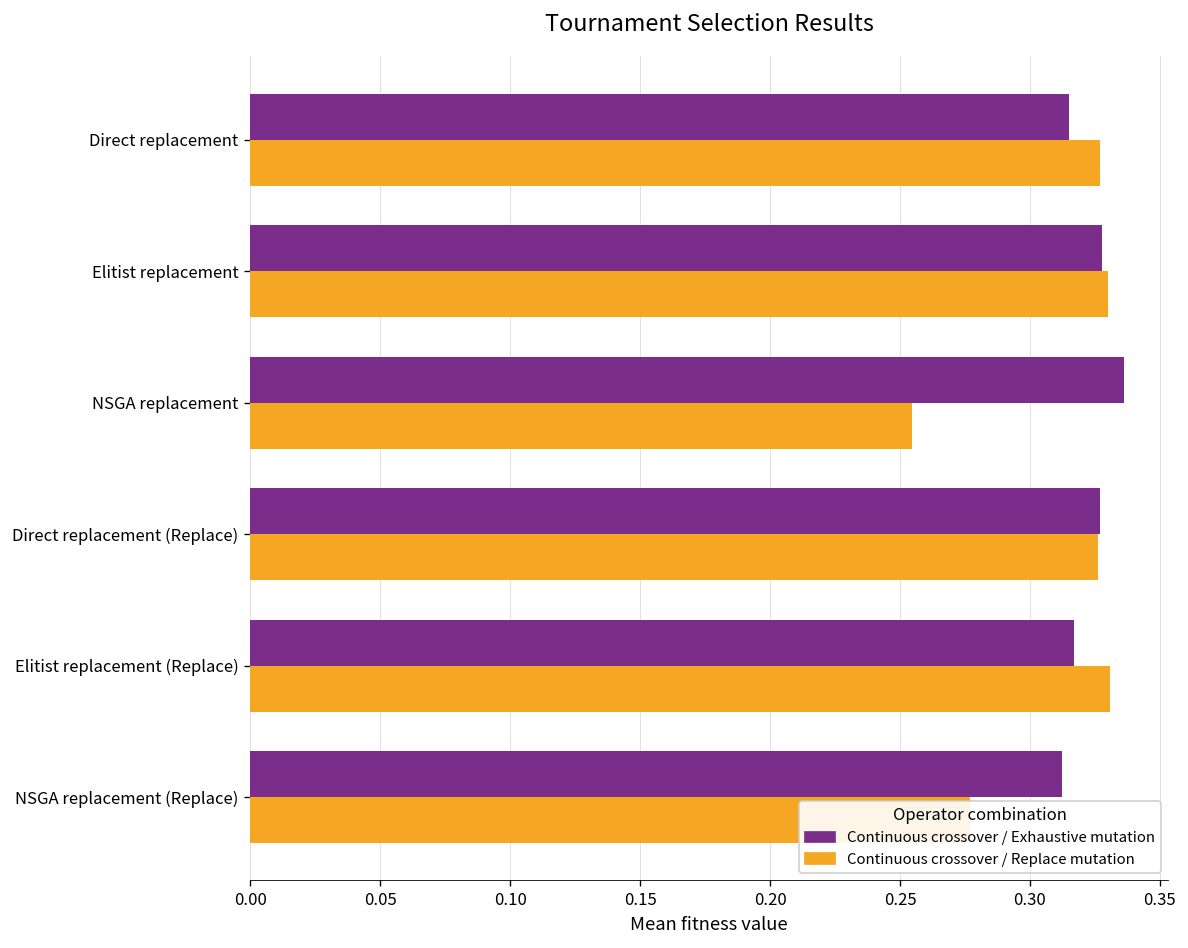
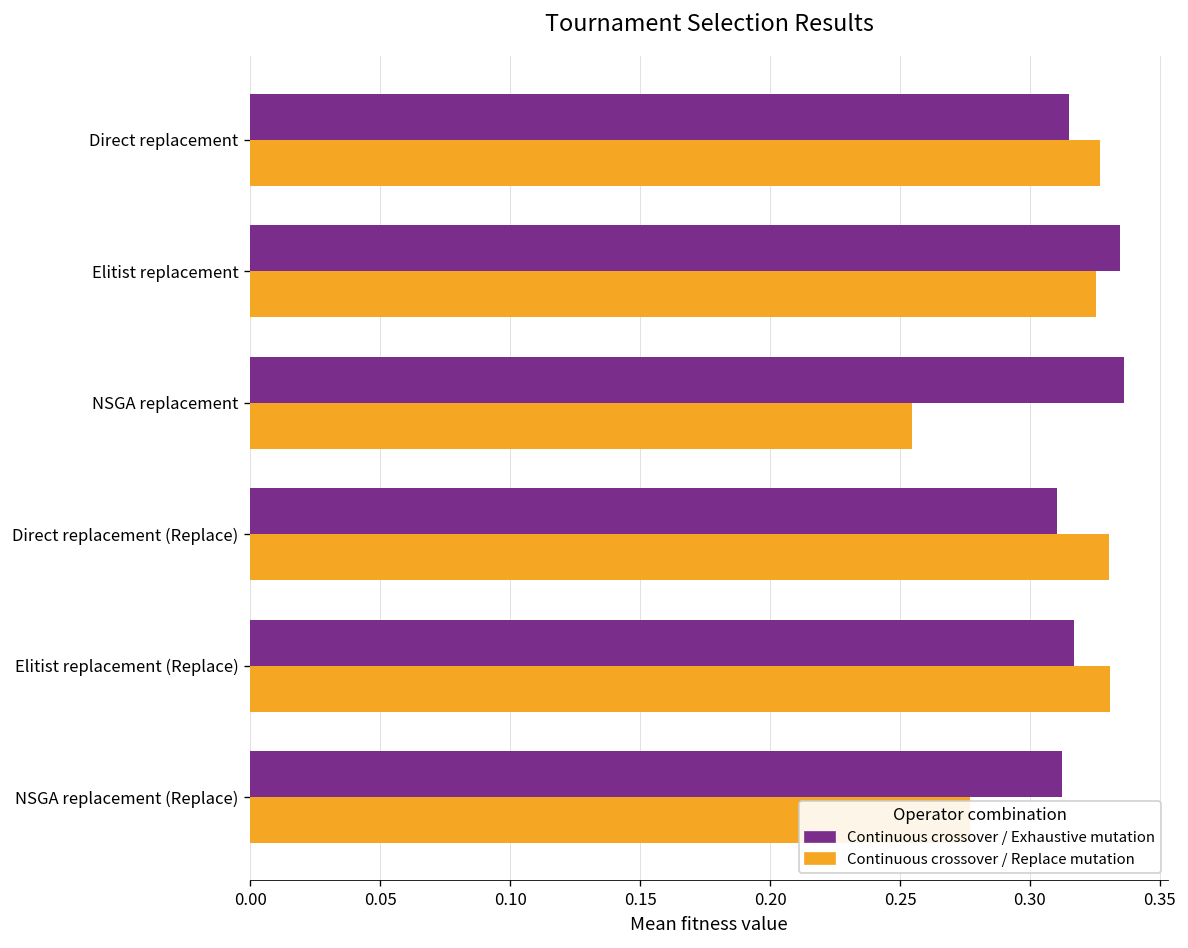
  {
    "Continuous crossover / Exhaustive mutation": {
      "Direct replacement": 0.315,
-     "Elitist replacement": 0.328,
+     "Elitist replacement": 0.335,
      "NSGA replacement": 0.336,
-     "Direct replacement (Replace)": 0.327,
+     "Direct replacement (Replace)": 0.311,
      "Elitist replacement (Replace)": 0.317,
      "NSGA replacement (Replace)": 0.312
    },
    "Continuous crossover / Replace mutation": {
      "Direct replacement": 0.327,
-     "Elitist replacement": 0.330,
+     "Elitist replacement": 0.325,
      "NSGA replacement": 0.254,
-     "Direct replacement (Replace)": 0.326,
+     "Direct replacement (Replace)": 0.330,
      "Elitist replacement (Replace)": 0.331
    }
  }
